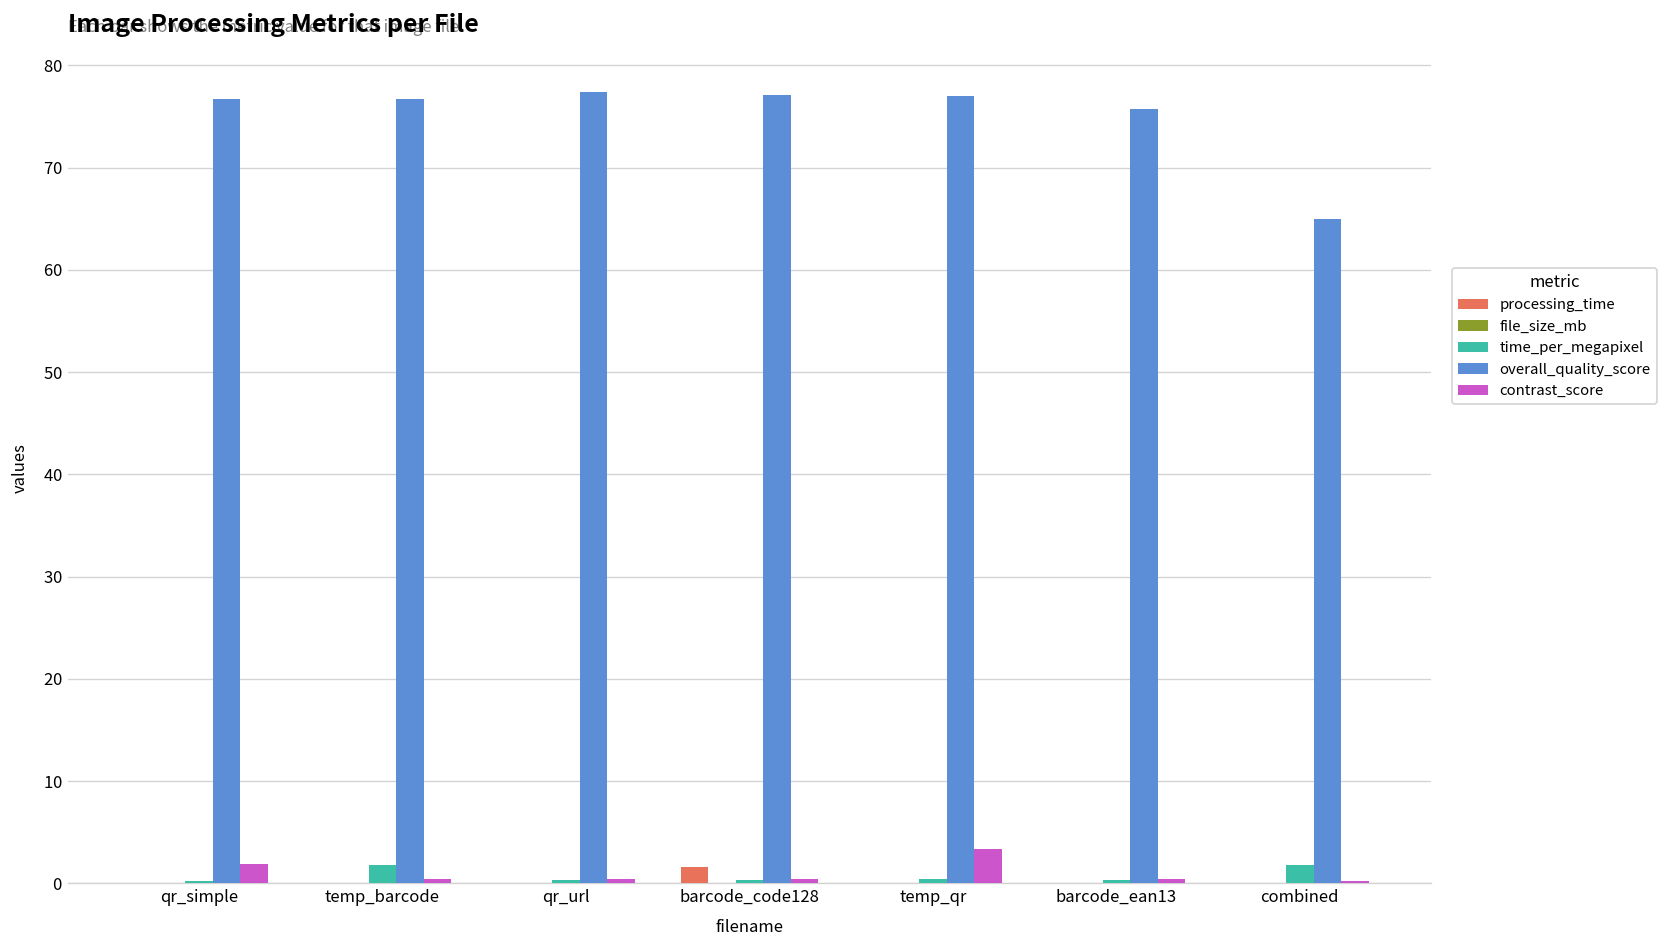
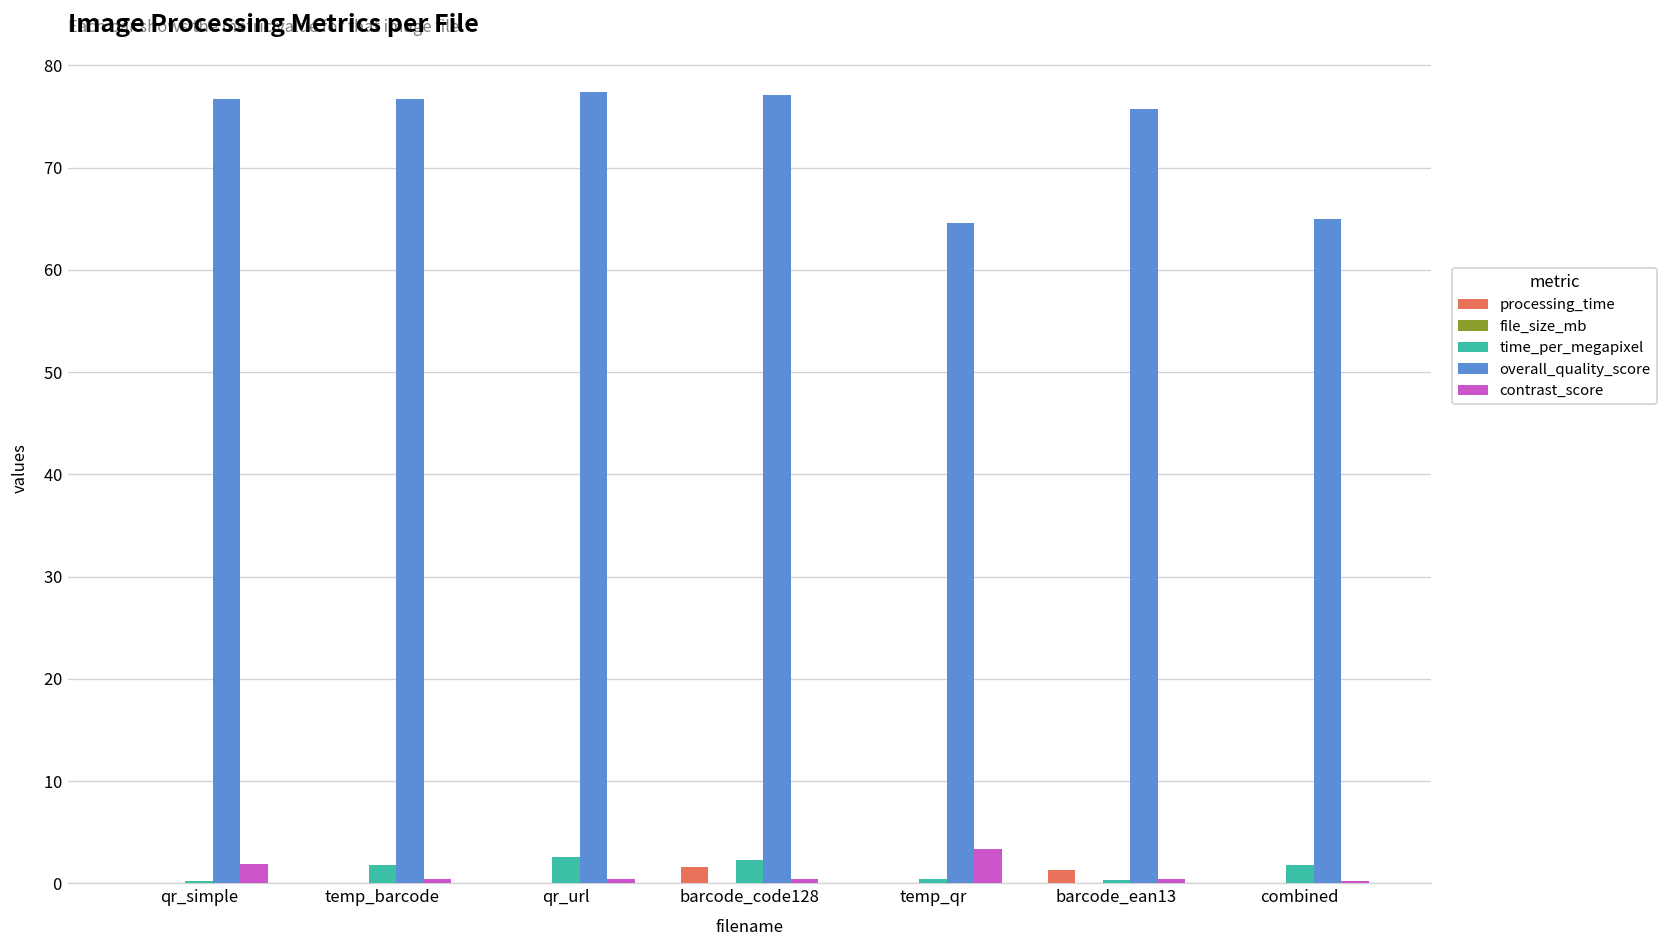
  {
    "processing_time": {
      "barcode_code128": 2,
-     "barcode_ean13": 0
+     "barcode_ean13": 1
    },
    "time_per_megapixel": {
      "temp_barcode": 2,
-     "qr_url": 0,
-     "barcode_code128": 0,
+     "qr_url": 3,
+     "barcode_code128": 2,
      "temp_qr": 0,
      "barcode_ean13": 0,
      "combined": 2
    },
    "overall_quality_score": {
      "qr_simple": 77,
      "temp_barcode": 77,
      "qr_url": 77,
      "barcode_code128": 77,
-     "temp_qr": 77,
+     "temp_qr": 65,
      "barcode_ean13": 76,
      "combined": 65
    },
    "contrast_score": {
      "qr_simple": 2,
      "temp_barcode": 0,
      "qr_url": 0,
      "barcode_code128": 0,
      "temp_qr": 3,
      "barcode_ean13": 0
    }
  }
